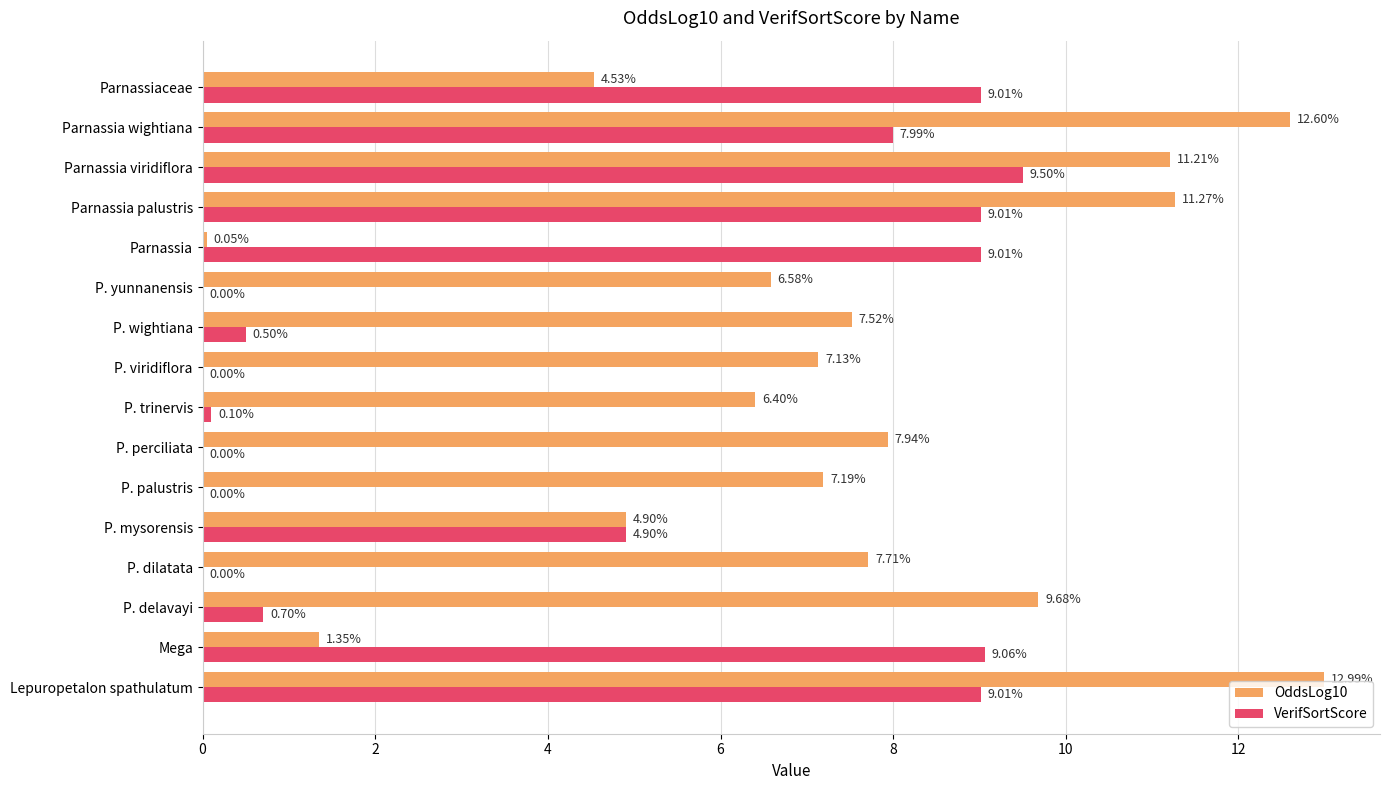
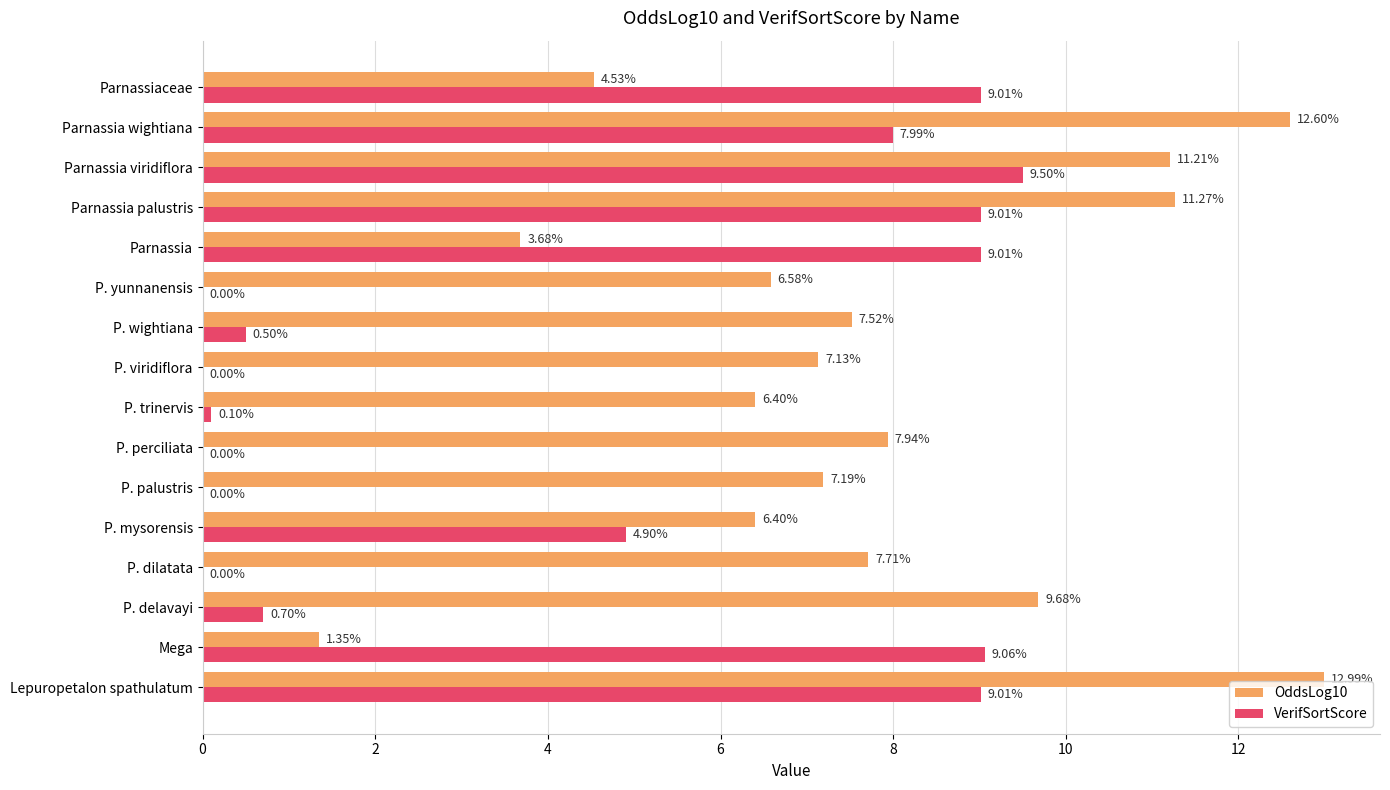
  {
    "OddsLog10": {
      "Parnassiaceae": "4.53%",
      "Parnassia wightiana": "12.60%",
      "Parnassia viridiflora": "11.21%",
      "Parnassia palustris": "11.27%",
-     "Parnassia": "0.05%",
+     "Parnassia": "3.68%",
      "P. yunnanensis": "6.58%",
      "P. wightiana": "7.52%",
      "P. viridiflora": "7.13%",
      "P. trinervis": "6.40%",
      "P. perciliata": "7.94%",
      "P. palustris": "7.19%",
-     "P. mysorensis": "4.90%",
+     "P. mysorensis": "6.40%",
      "P. dilatata": "7.71%",
      "P. delavayi": "9.68%",
      "Mega": "1.35%"
    },
    "VerifSortScore": {
      "Parnassiaceae": "9.01%",
      "Parnassia wightiana": "7.99%",
      "Parnassia viridiflora": "9.50%",
      "Parnassia palustris": "9.01%",
      "Parnassia": "9.01%",
      "P. yunnanensis": "0.00%",
      "P. wightiana": "0.50%",
      "P. viridiflora": "0.00%",
      "P. trinervis": "0.10%",
      "P. perciliata": "0.00%",
      "P. palustris": "0.00%",
      "P. mysorensis": "4.90%",
      "P. dilatata": "0.00%",
      "P. delavayi": "0.70%",
      "Mega": "9.06%",
      "Lepuropetalon spathulatum": "9.01%"
    }
  }
